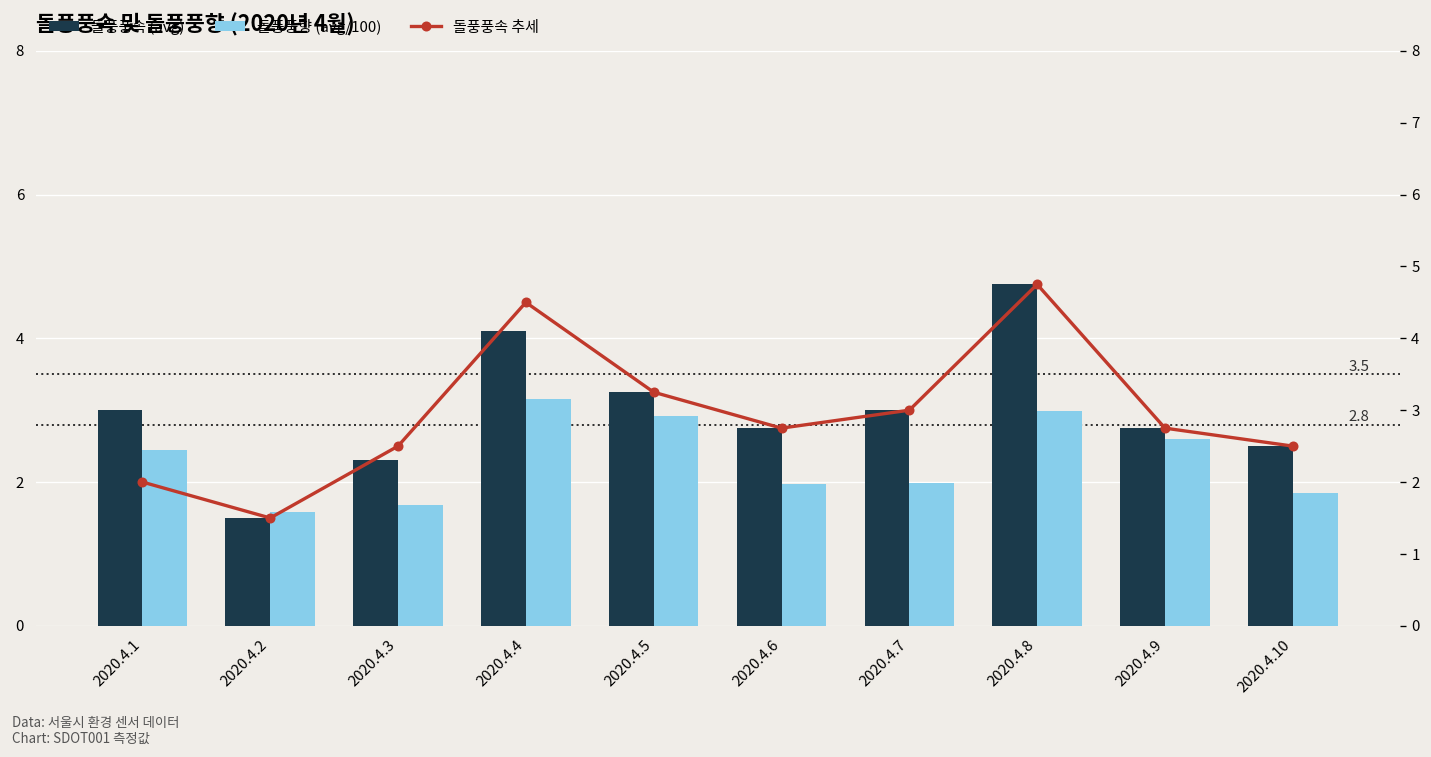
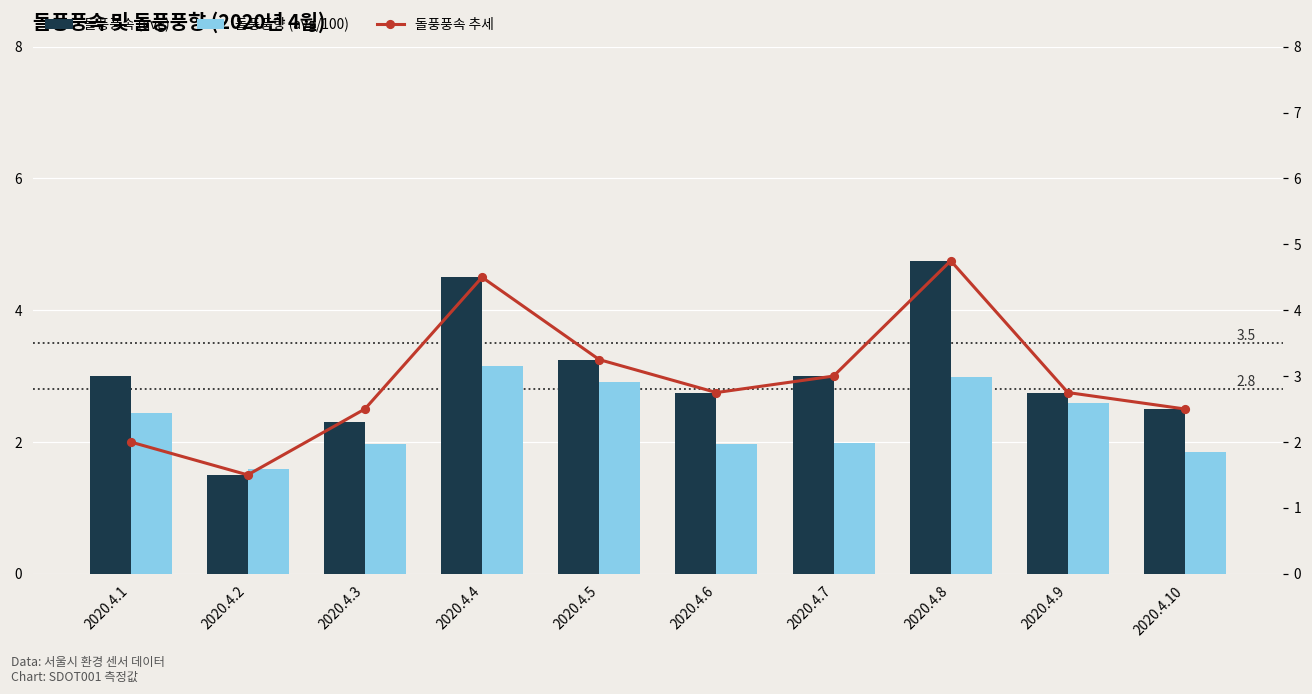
  {
    "돌풍풍속 (avg)": {
      "2020.4.1": 3.0,
      "2020.4.2": 1.5,
      "2020.4.3": 2.3,
-     "2020.4.4": 4.1,
+     "2020.4.4": 4.5,
      "2020.4.5": 3.3,
      "2020.4.6": 2.8,
      "2020.4.7": 3.0,
      "2020.4.8": 4.8,
      "2020.4.9": 2.8,
      "2020.4.10": 2.5
    },
    "돌풍풍향 (avg/100)": {
      "2020.4.1": 2.4,
      "2020.4.2": 1.6,
-     "2020.4.3": 1.7,
+     "2020.4.3": 2.0,
      "2020.4.4": 3.2,
      "2020.4.5": 2.9,
      "2020.4.6": 2.0,
      "2020.4.7": 2.0,
      "2020.4.8": 3.0,
      "2020.4.9": 2.6,
      "2020.4.10": 1.8
    },
    "돌풍풍속 추세": {
      "2020.4.1": 2.0,
      "2020.4.2": 1.5,
      "2020.4.3": 2.5,
      "2020.4.4": 4.5,
      "2020.4.5": 3.3,
      "2020.4.6": 2.8,
      "2020.4.7": 3.0,
      "2020.4.8": 4.8,
      "2020.4.9": 2.8,
      "2020.4.10": 2.5
    }
  }
